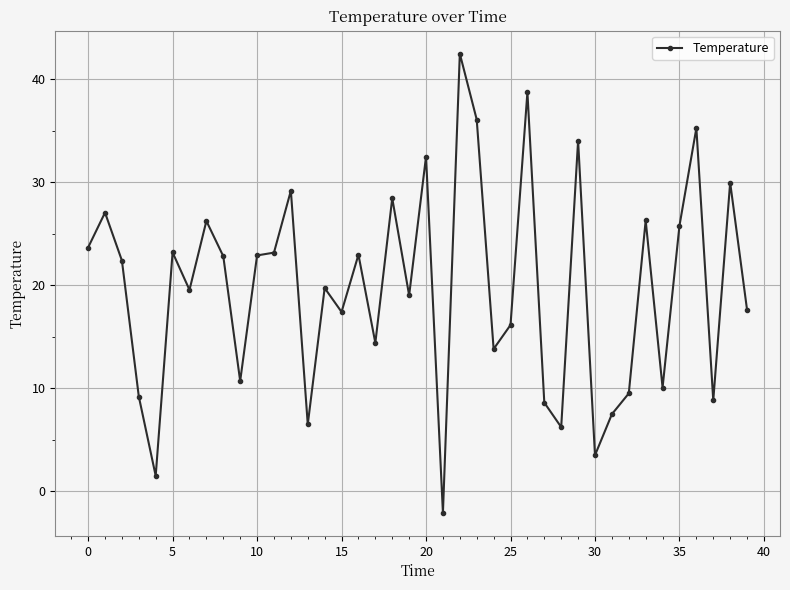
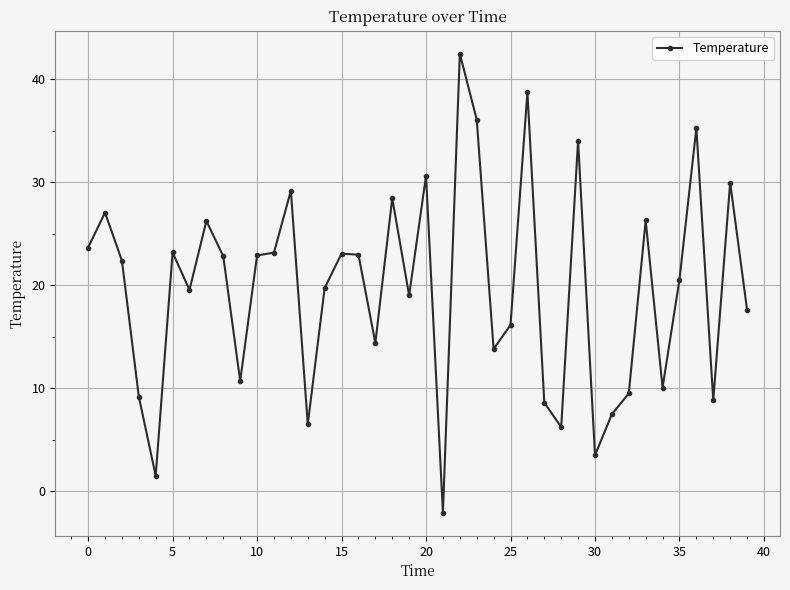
  {
    "0": 23.7,
    "5": 23.2,
    "10": 22.9,
-   "15": 17.4,
-   "20": 32.5,
+   "15": 23.1,
+   "20": 30.6,
    "25": 16.1,
    "30": 3.5,
-   "35": 25.8
+   "35": 20.5
  }
